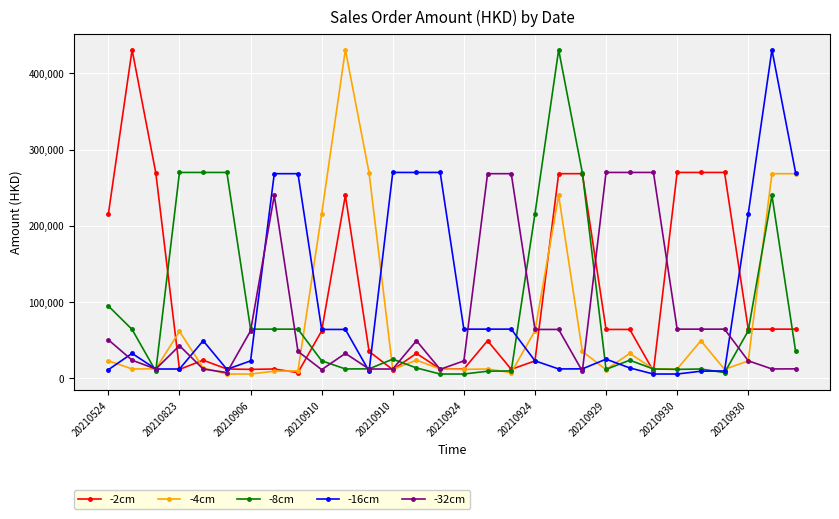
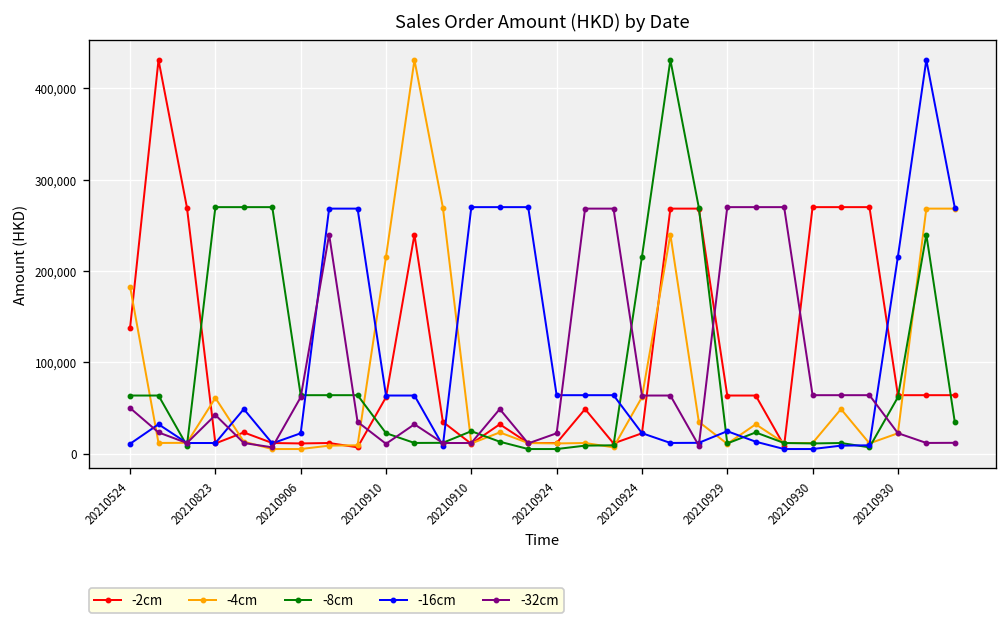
  {
    "-2cm": {
-     "20210524": "220,000"
+     "20210524": "140,000"
    },
    "-4cm": {
-     "20210524": "20,000",
+     "20210524": "180,000",
      "20210823": "60,000"
    },
    "-8cm": {
-     "20210524": "90,000",
+     "20210524": "60,000",
      "20210823": "270,000"
    },
    "-16cm": {
      "20210524": "10,000"
    },
    "-32cm": {
      "20210524": "50,000",
      "20210823": "40,000"
    }
  }
